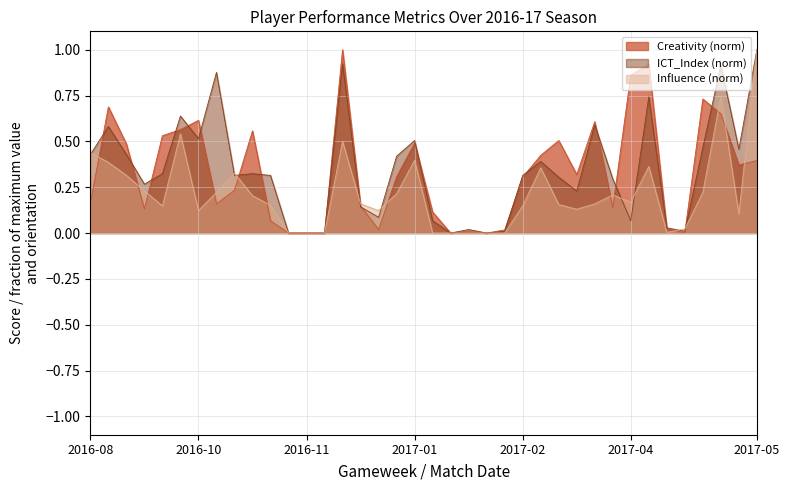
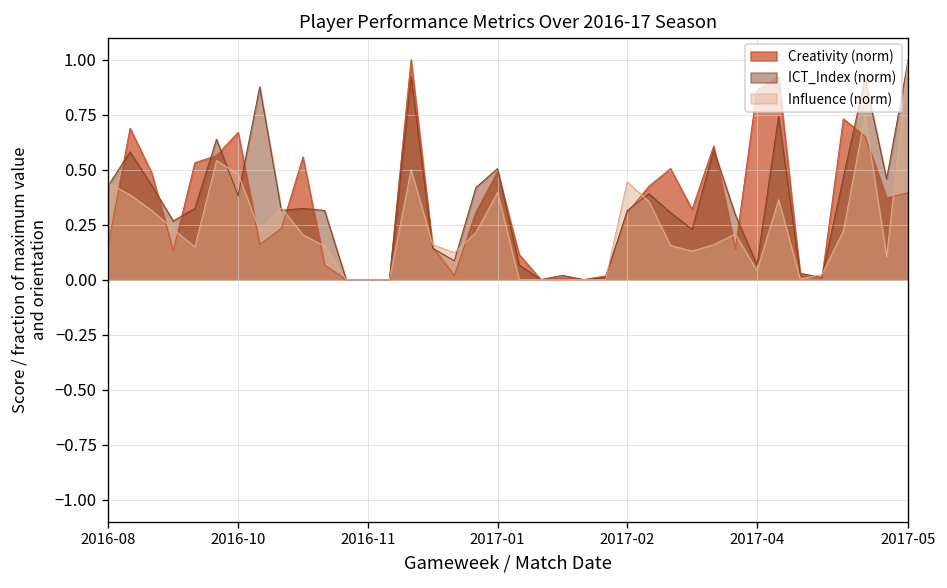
  {
    "Creativity (norm)": {
      "2016-08": 0.16,
-     "2016-10": 0.61,
+     "2016-10": 0.67,
      "2017-01": 0.49,
      "2017-05": 0.40
    },
    "ICT_Index (norm)": {
-     "2016-10": 0.51,
+     "2016-10": 0.38,
      "2017-01": 0.50,
      "2017-04": 0.07
    },
    "Influence (norm)": {
-     "2016-10": 0.12,
+     "2016-10": 0.48,
      "2017-01": 0.40,
-     "2017-02": 0.15,
-     "2017-04": 0.17
+     "2017-02": 0.44,
+     "2017-04": 0.04
    }
  }
